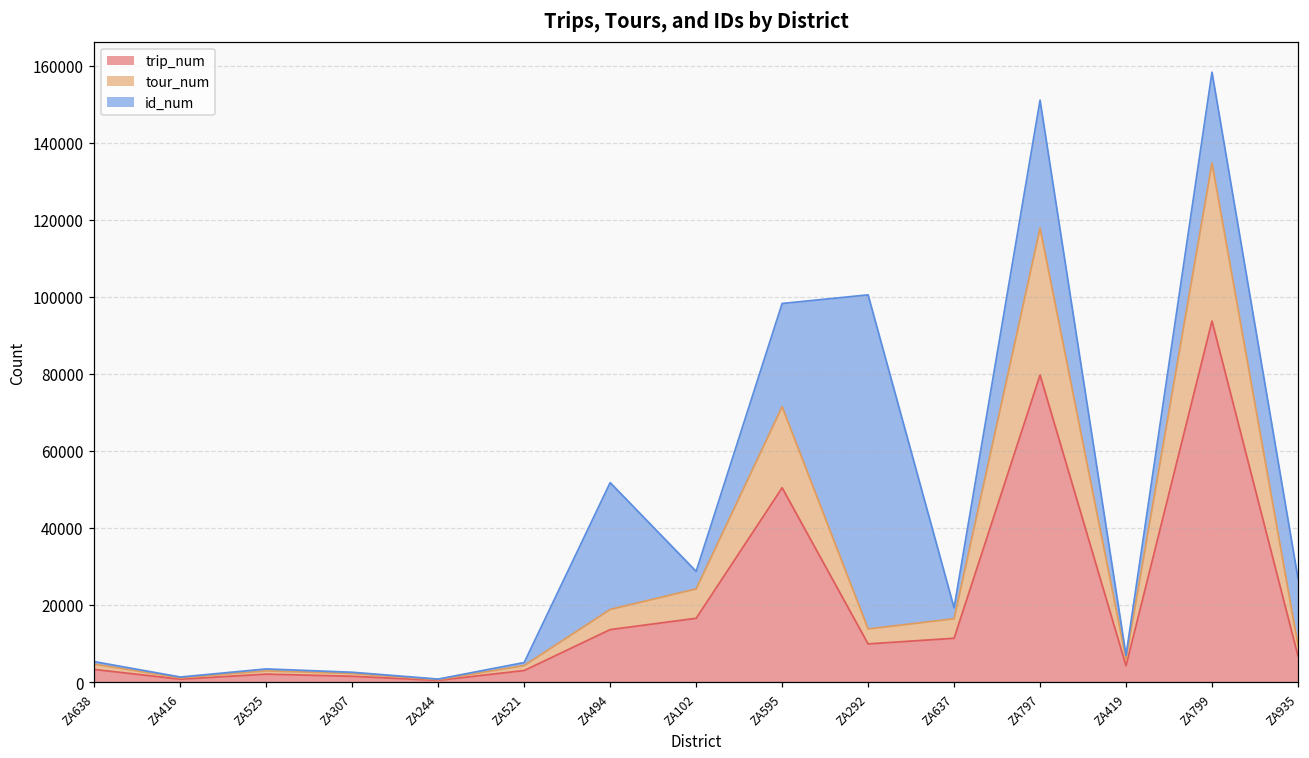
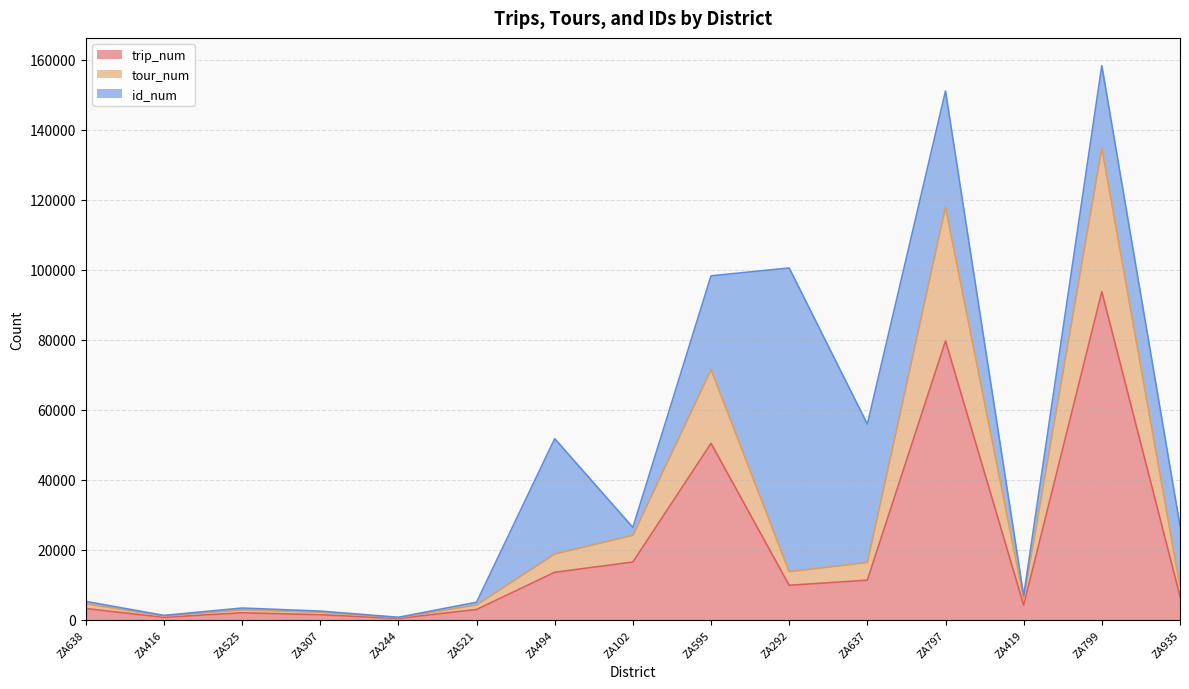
  {
    "id_num": {
      "ZA521": 1000,
      "ZA494": 33000,
-     "ZA102": 5000,
+     "ZA102": 2000,
      "ZA595": 27000,
      "ZA292": 87000,
-     "ZA637": 3000,
+     "ZA637": 39000,
      "ZA797": 33000,
      "ZA419": 1000,
      "ZA799": 24000,
      "ZA935": 17000
    }
  }
